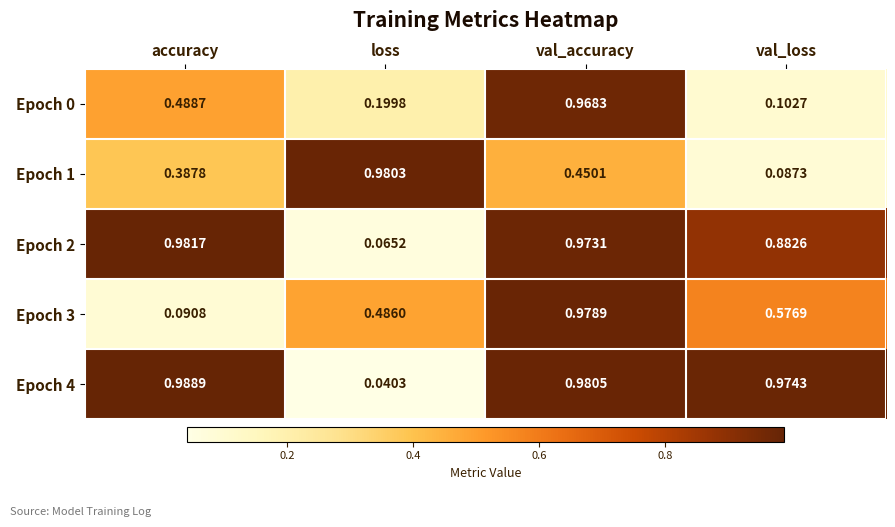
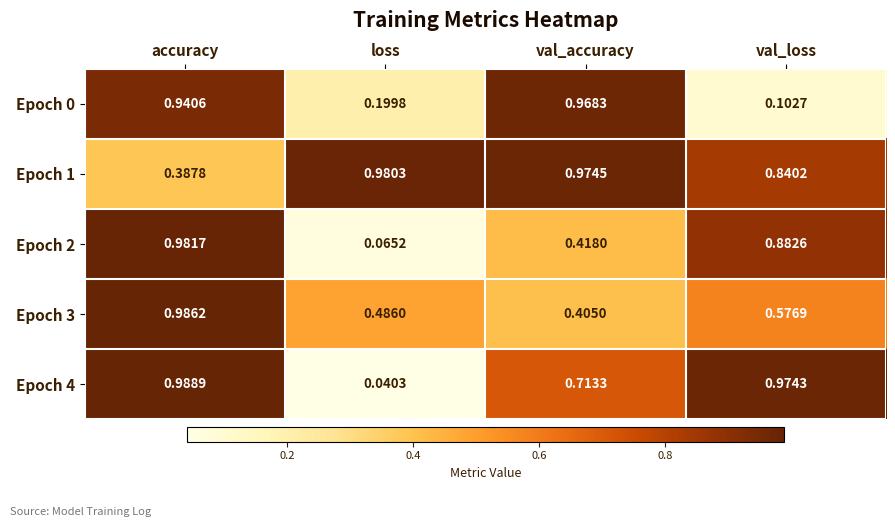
  {
    "Epoch 0": {
-     "accuracy": 0.4887,
+     "accuracy": 0.9406,
      "loss": 0.1998,
      "val_accuracy": 0.9683,
      "val_loss": 0.1027
    },
    "Epoch 1": {
      "accuracy": 0.3878,
      "loss": 0.9803,
-     "val_accuracy": 0.4501,
-     "val_loss": 0.0873
+     "val_accuracy": 0.9745,
+     "val_loss": 0.8402
    },
    "Epoch 2": {
      "accuracy": 0.9817,
      "loss": 0.0652,
-     "val_accuracy": 0.9731,
+     "val_accuracy": 0.4180,
      "val_loss": 0.8826
    },
    "Epoch 3": {
-     "accuracy": 0.0908,
+     "accuracy": 0.9862,
      "loss": 0.4860,
-     "val_accuracy": 0.9789,
+     "val_accuracy": 0.4050,
      "val_loss": 0.5769
    },
    "Epoch 4": {
      "accuracy": 0.9889,
      "loss": 0.0403,
-     "val_accuracy": 0.9805,
+     "val_accuracy": 0.7133,
      "val_loss": 0.9743
    }
  }
